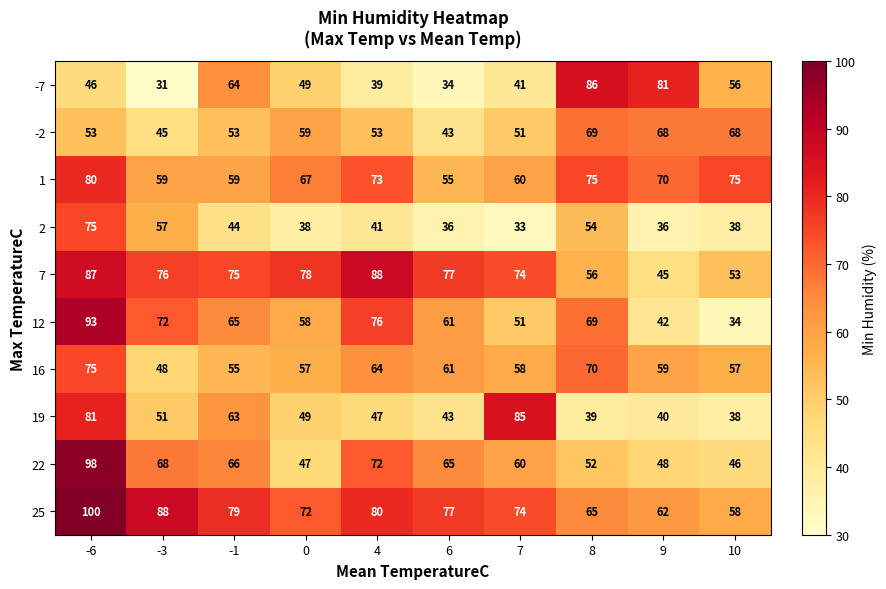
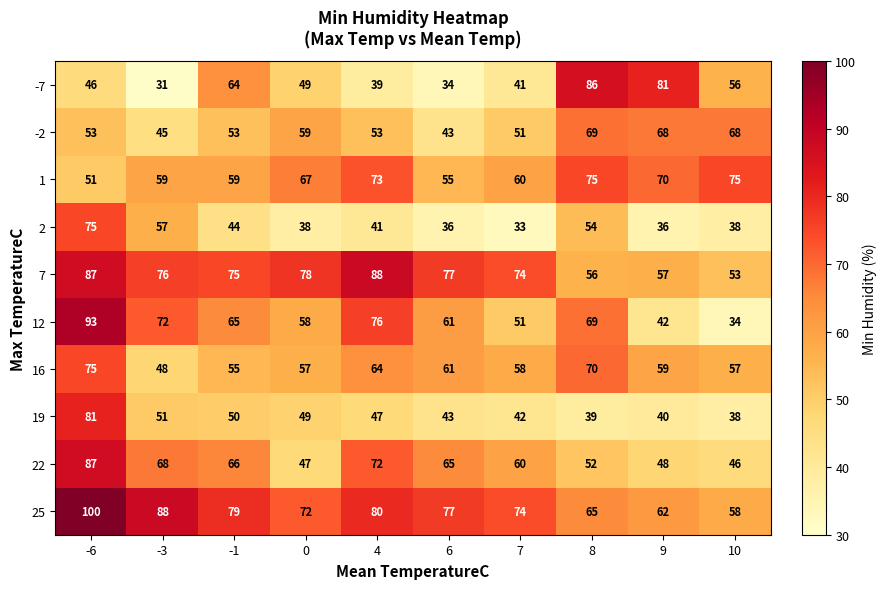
  {
    "-7": {
      "-6": 46,
      "-3": 31,
      "-1": 64,
      "0": 49,
      "4": 39,
      "6": 34,
      "7": 41,
      "8": 86,
      "9": 81,
      "10": 56
    },
    "-2": {
      "-6": 53,
      "-3": 45,
      "-1": 53,
      "0": 59,
      "4": 53,
      "6": 43,
      "7": 51,
      "8": 69,
      "9": 68,
      "10": 68
    },
    "1": {
-     "-6": 80,
+     "-6": 51,
      "-3": 59,
      "-1": 59,
      "0": 67,
      "4": 73,
      "6": 55,
      "7": 60,
      "8": 75,
      "9": 70,
      "10": 75
    },
    "2": {
      "-6": 75,
      "-3": 57,
      "-1": 44,
      "0": 38,
      "4": 41,
      "6": 36,
      "7": 33,
      "8": 54,
      "9": 36,
      "10": 38
    },
    "7": {
      "-6": 87,
      "-3": 76,
      "-1": 75,
      "0": 78,
      "4": 88,
      "6": 77,
      "7": 74,
      "8": 56,
-     "9": 45,
+     "9": 57,
      "10": 53
    },
    "12": {
      "-6": 93,
      "-3": 72,
      "-1": 65,
      "0": 58,
      "4": 76,
      "6": 61,
      "7": 51,
      "8": 69,
      "9": 42,
      "10": 34
    },
    "16": {
      "-6": 75,
      "-3": 48,
      "-1": 55,
      "0": 57,
      "4": 64,
      "6": 61,
      "7": 58,
      "8": 70,
      "9": 59,
      "10": 57
    },
    "19": {
      "-6": 81,
      "-3": 51,
-     "-1": 63,
+     "-1": 50,
      "0": 49,
      "4": 47,
      "6": 43,
-     "7": 85,
+     "7": 42,
      "8": 39,
      "9": 40,
      "10": 38
    },
    "22": {
-     "-6": 98,
+     "-6": 87,
      "-3": 68,
      "-1": 66,
      "0": 47,
      "4": 72,
      "6": 65,
      "7": 60,
      "8": 52,
      "9": 48,
      "10": 46
    },
    "25": {
      "-6": 100,
      "-3": 88,
      "-1": 79,
      "0": 72,
      "4": 80,
      "6": 77,
      "7": 74,
      "8": 65,
      "9": 62,
      "10": 58
    }
  }
